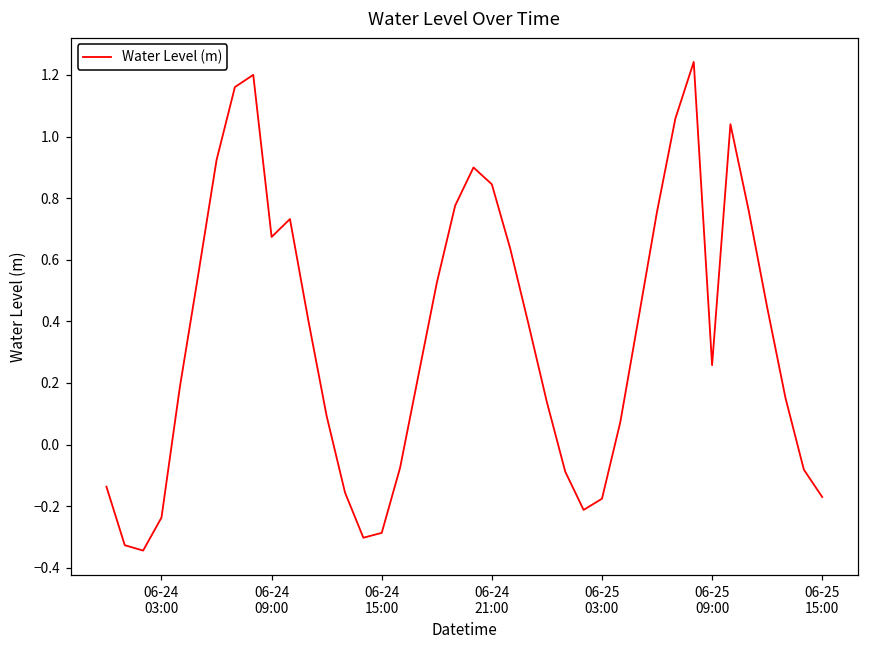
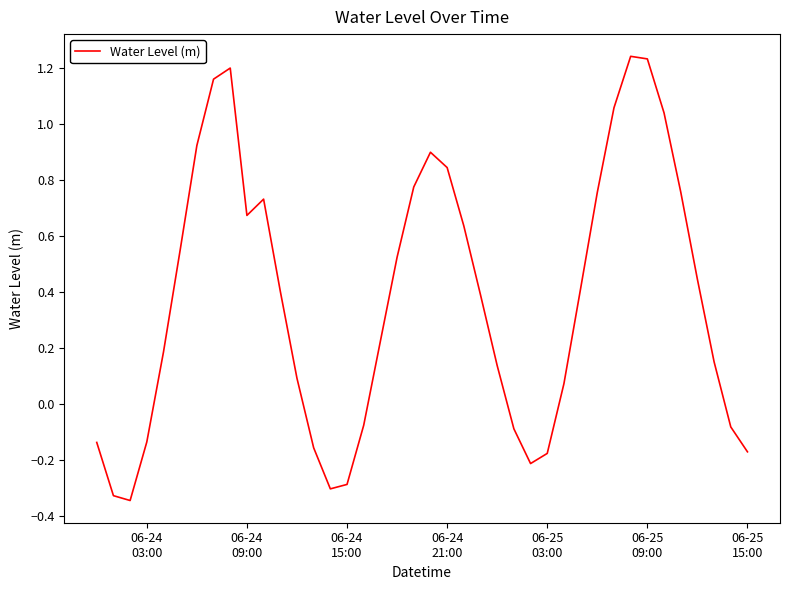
  {
-   "06-24 03:00": -0.24,
+   "06-24 03:00": -0.13,
    "06-24 09:00": 0.67,
    "06-24 15:00": -0.29,
    "06-24 21:00": 0.84,
    "06-25 03:00": -0.18,
-   "06-25 09:00": 0.26,
+   "06-25 09:00": 1.23,
    "06-25 15:00": -0.17
  }
